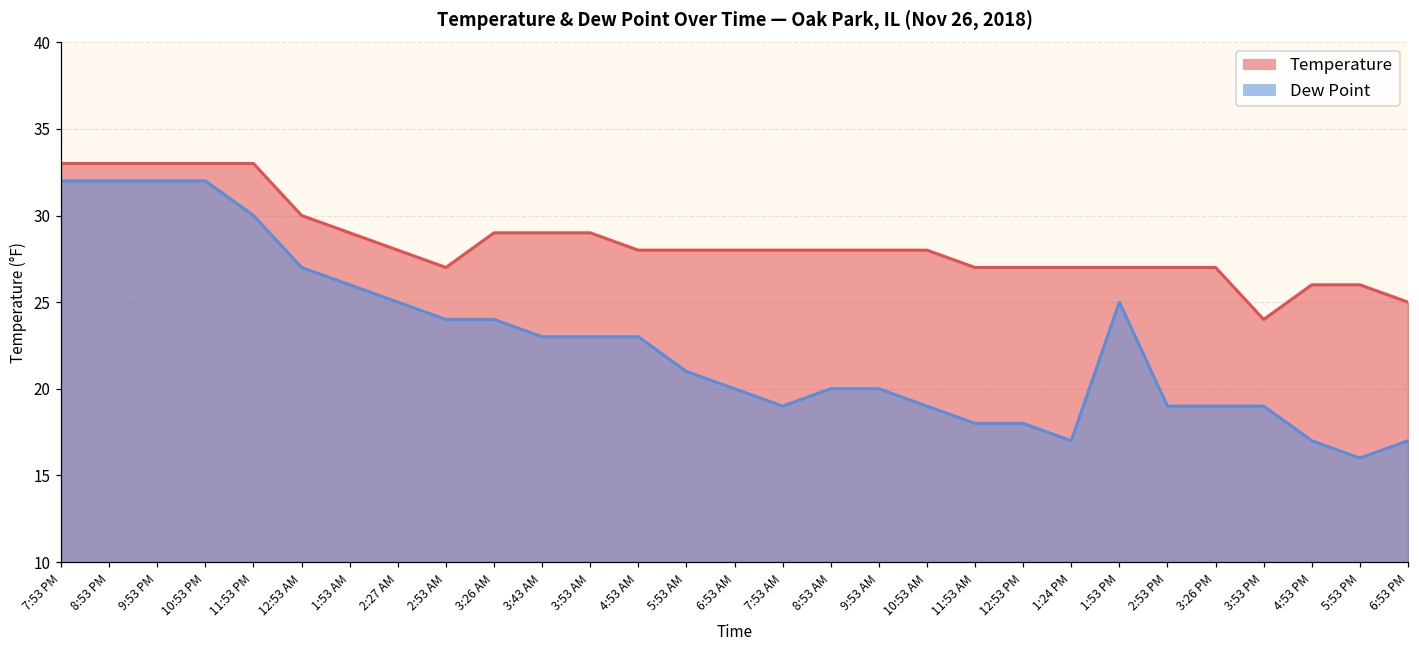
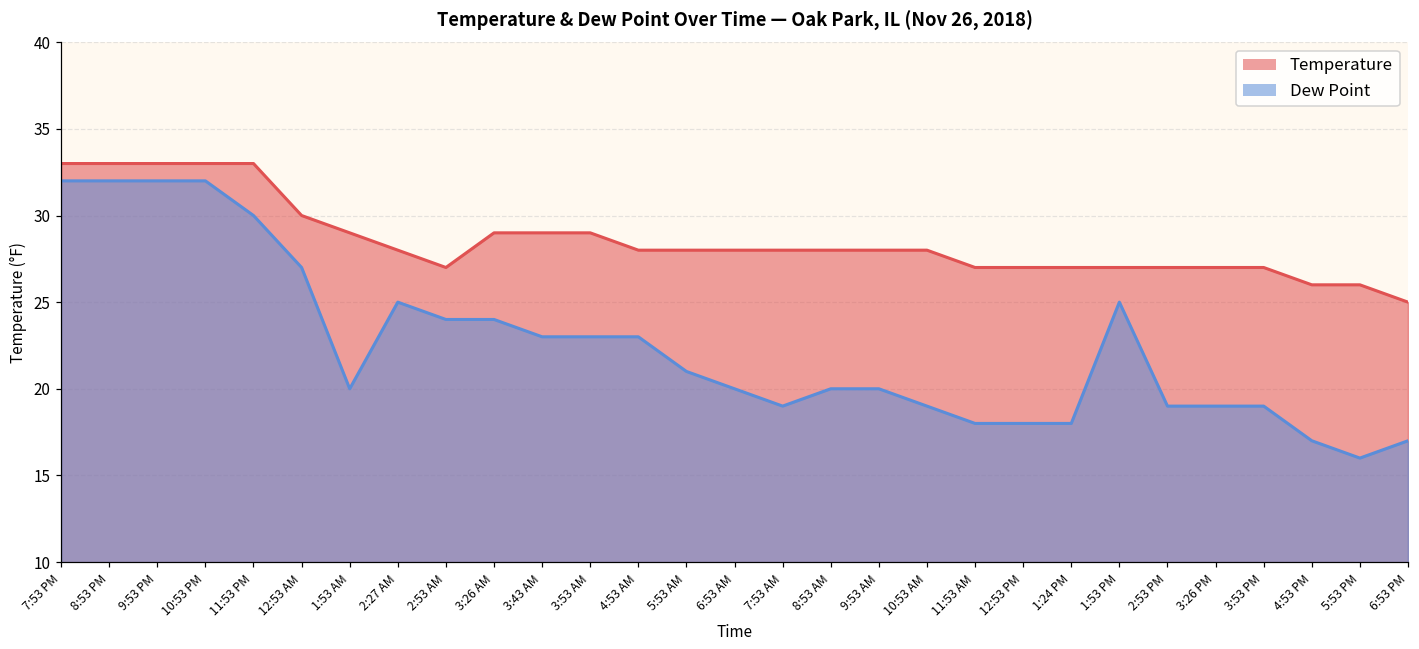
  {
    "Temperature": {
      "7:53 PM": 33,
      "8:53 PM": 33,
      "9:53 PM": 33,
      "10:53 PM": 33,
      "11:53 PM": 33,
      "12:53 AM": 30,
      "1:53 AM": 29,
      "2:27 AM": 28,
      "2:53 AM": 27,
      "3:26 AM": 29,
      "3:43 AM": 29,
      "3:53 AM": 29,
      "4:53 AM": 28,
      "5:53 AM": 28,
      "6:53 AM": 28,
      "7:53 AM": 28,
      "8:53 AM": 28,
      "9:53 AM": 28,
      "10:53 AM": 28,
      "11:53 AM": 27,
      "12:53 PM": 27,
      "1:24 PM": 27,
      "1:53 PM": 27,
      "2:53 PM": 27,
      "3:26 PM": 27,
-     "3:53 PM": 24,
+     "3:53 PM": 27,
      "4:53 PM": 26,
      "5:53 PM": 26,
      "6:53 PM": 25
    },
    "Dew Point": {
      "7:53 PM": 32,
      "8:53 PM": 32,
      "9:53 PM": 32,
      "10:53 PM": 32,
      "11:53 PM": 30,
      "12:53 AM": 27,
-     "1:53 AM": 26,
+     "1:53 AM": 20,
      "2:27 AM": 25,
      "2:53 AM": 24,
      "3:26 AM": 24,
      "3:43 AM": 23,
      "3:53 AM": 23,
      "4:53 AM": 23,
      "5:53 AM": 21,
      "6:53 AM": 20,
      "7:53 AM": 19,
      "8:53 AM": 20,
      "9:53 AM": 20,
      "10:53 AM": 19,
      "11:53 AM": 18,
      "12:53 PM": 18,
-     "1:24 PM": 17,
+     "1:24 PM": 18,
      "1:53 PM": 25,
      "2:53 PM": 19,
      "3:26 PM": 19,
      "3:53 PM": 19,
      "4:53 PM": 17,
      "5:53 PM": 16,
      "6:53 PM": 17
    }
  }
